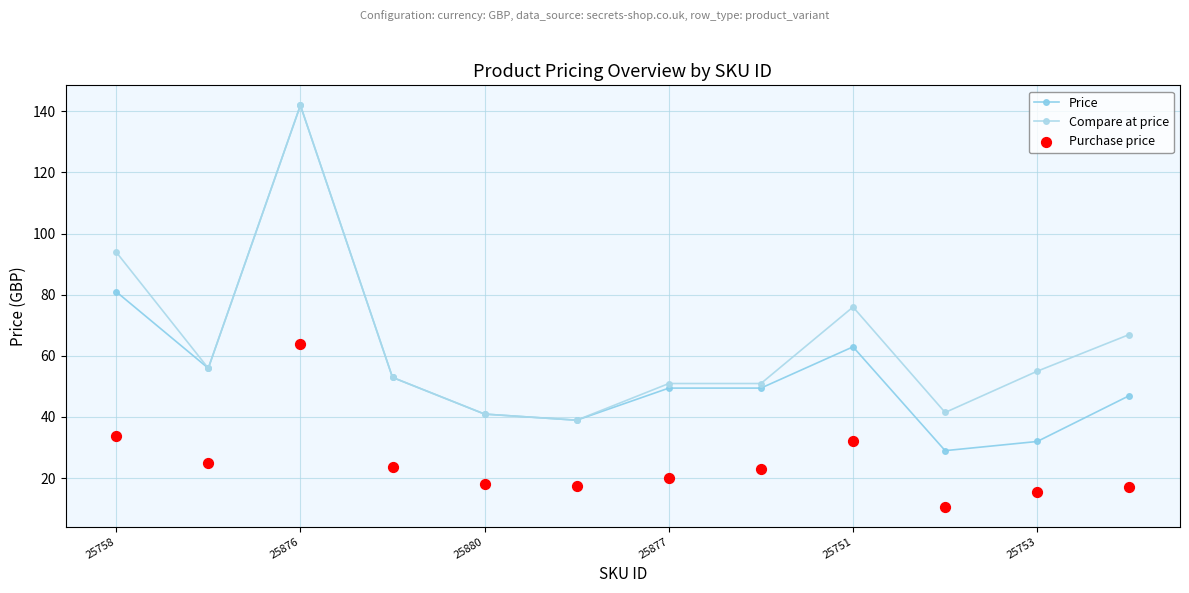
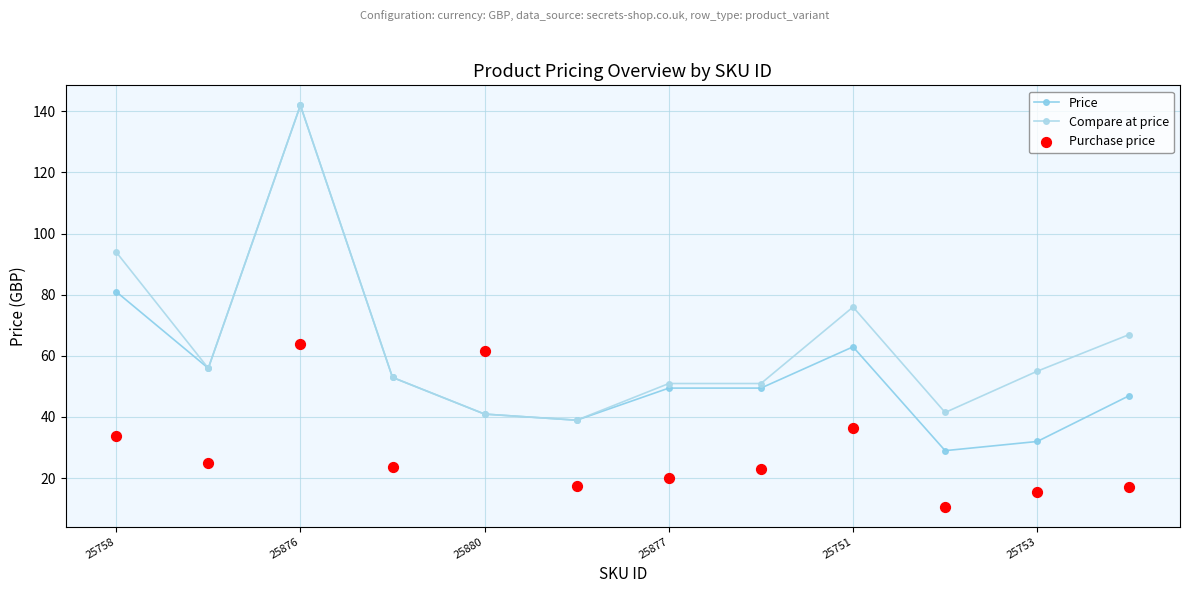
  {
    "Purchase price": {
-     "25880": 18,
-     "25751": 32
+     "25880": 61,
+     "25751": 37
    }
  }
